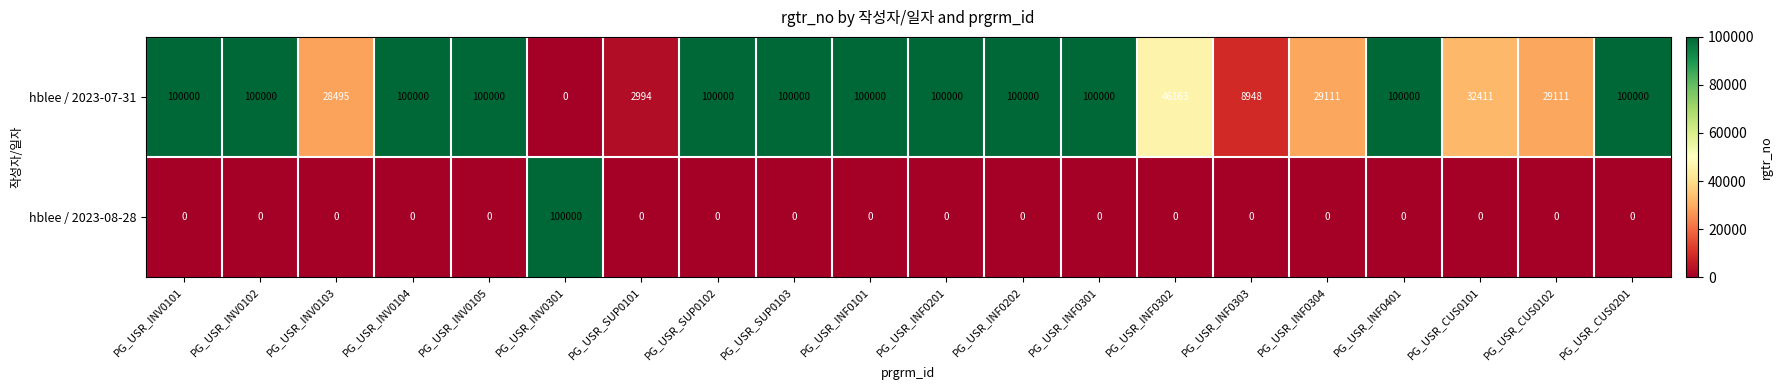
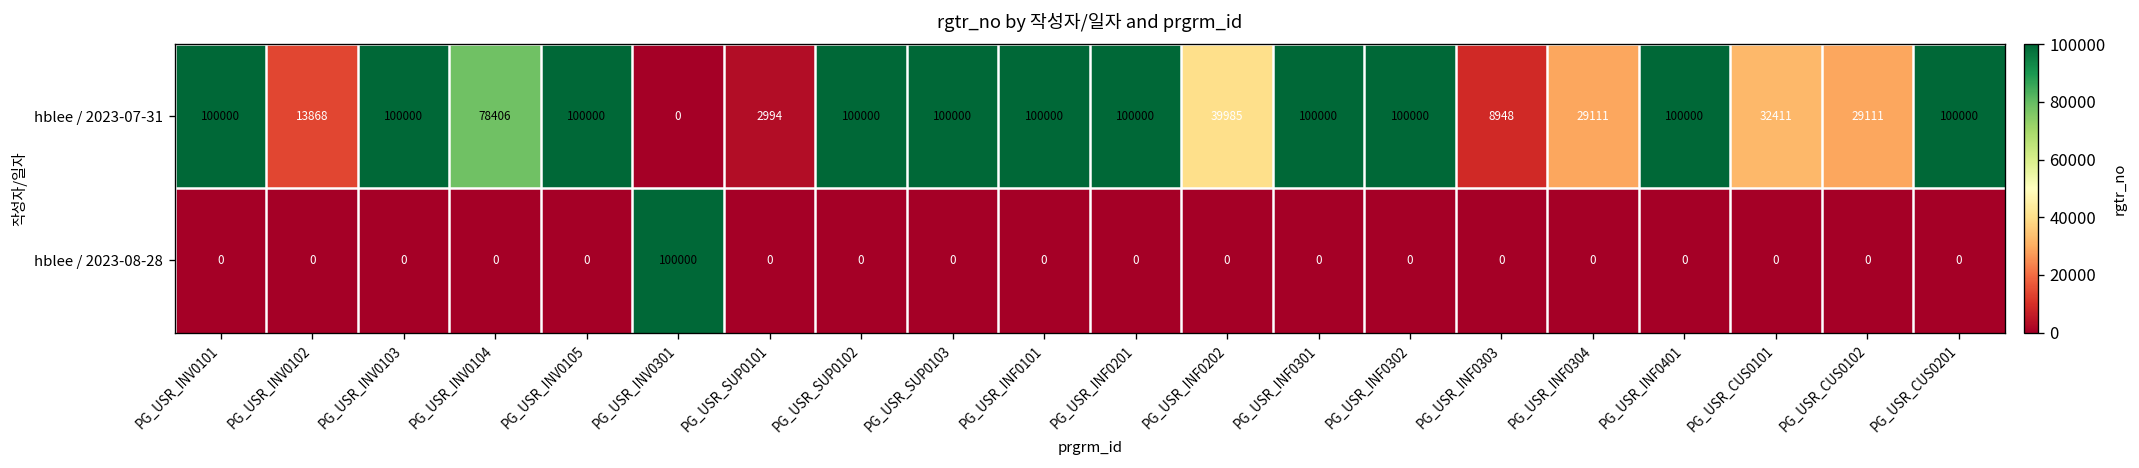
  {
    "hblee / 2023-07-31": {
      "PG_USR_INV0101": 100000,
-     "PG_USR_INV0102": 100000,
-     "PG_USR_INV0103": 28495,
-     "PG_USR_INV0104": 100000,
+     "PG_USR_INV0102": 13868,
+     "PG_USR_INV0103": 100000,
+     "PG_USR_INV0104": 78406,
      "PG_USR_INV0105": 100000,
      "PG_USR_INV0301": 0,
      "PG_USR_SUP0101": 2994,
      "PG_USR_SUP0102": 100000,
      "PG_USR_SUP0103": 100000,
      "PG_USR_INF0101": 100000,
      "PG_USR_INF0201": 100000,
-     "PG_USR_INF0202": 100000,
+     "PG_USR_INF0202": 39985,
      "PG_USR_INF0301": 100000,
-     "PG_USR_INF0302": 46163,
+     "PG_USR_INF0302": 100000,
      "PG_USR_INF0303": 8948,
      "PG_USR_INF0304": 29111,
      "PG_USR_INF0401": 100000,
      "PG_USR_CUS0101": 32411,
      "PG_USR_CUS0102": 29111,
      "PG_USR_CUS0201": 100000
    },
    "hblee / 2023-08-28": {
      "PG_USR_INV0101": 0,
      "PG_USR_INV0102": 0,
      "PG_USR_INV0103": 0,
      "PG_USR_INV0104": 0,
      "PG_USR_INV0105": 0,
      "PG_USR_INV0301": 100000,
      "PG_USR_SUP0101": 0,
      "PG_USR_SUP0102": 0,
      "PG_USR_SUP0103": 0,
      "PG_USR_INF0101": 0,
      "PG_USR_INF0201": 0,
      "PG_USR_INF0202": 0,
      "PG_USR_INF0301": 0,
      "PG_USR_INF0302": 0,
      "PG_USR_INF0303": 0,
      "PG_USR_INF0304": 0,
      "PG_USR_INF0401": 0,
      "PG_USR_CUS0101": 0,
      "PG_USR_CUS0102": 0,
      "PG_USR_CUS0201": 0
    }
  }
